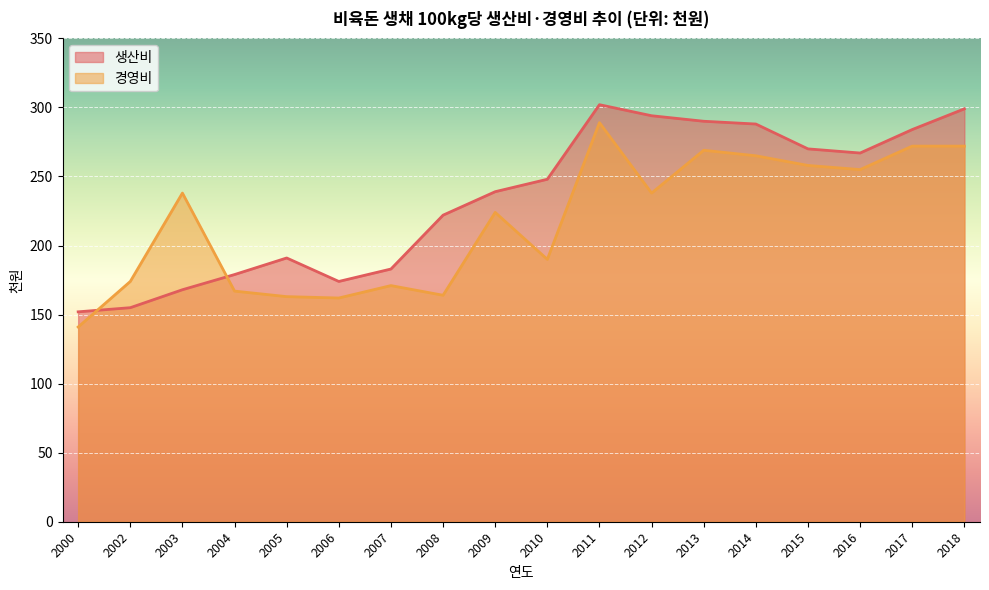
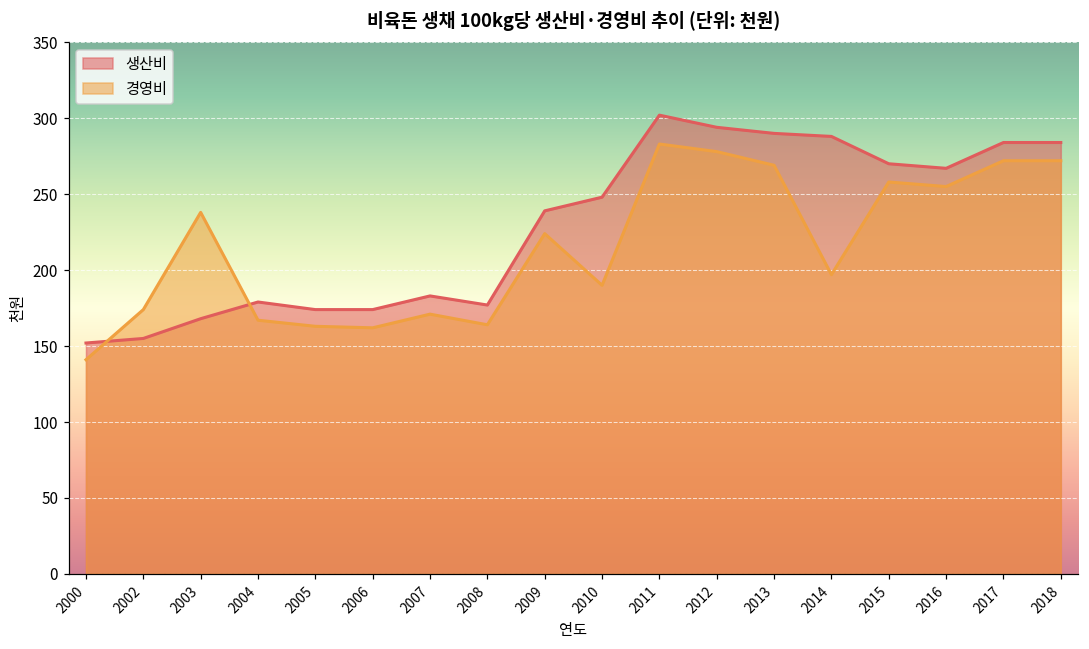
  {
    "생산비": {
      "2000": 152,
      "2002": 155,
      "2003": 168,
      "2004": 179,
-     "2005": 191,
+     "2005": 174,
      "2006": 174,
      "2007": 183,
-     "2008": 222,
+     "2008": 177,
      "2009": 239,
      "2010": 248,
      "2011": 302,
      "2012": 294,
      "2013": 290,
      "2014": 288,
      "2015": 270,
      "2016": 267,
      "2017": 284,
-     "2018": 299
+     "2018": 284
    },
    "경영비": {
      "2000": 141,
      "2002": 174,
      "2003": 238,
      "2004": 167,
      "2005": 163,
      "2006": 162,
      "2007": 171,
      "2008": 164,
      "2009": 224,
      "2010": 190,
-     "2011": 289,
-     "2012": 238,
+     "2011": 283,
+     "2012": 278,
      "2013": 269,
-     "2014": 265,
+     "2014": 197,
      "2015": 258,
      "2016": 255,
      "2017": 272,
      "2018": 272
    }
  }
